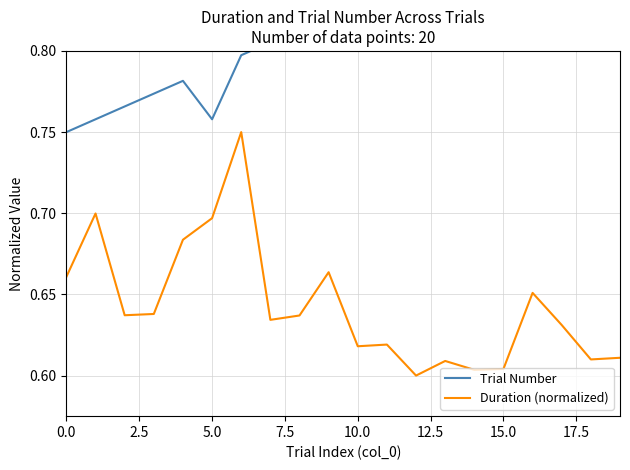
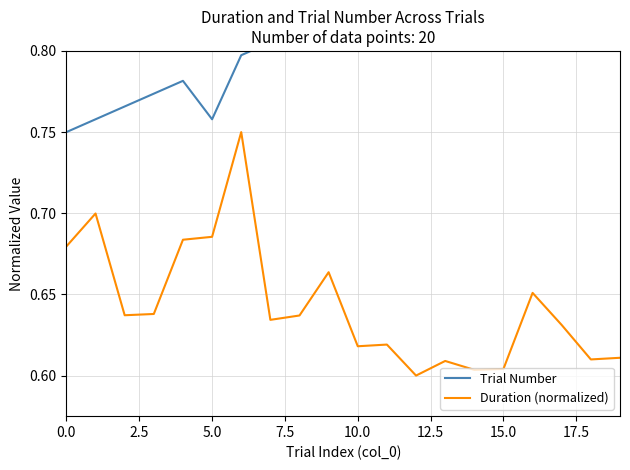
  {
    "Trial Number": {
      "0.0": 0.750,
      "5.0": 0.758
    },
    "Duration (normalized)": {
-     "0.0": 0.661,
-     "5.0": 0.697,
+     "0.0": 0.680,
+     "5.0": 0.685,
      "10.0": 0.618
    }
  }
